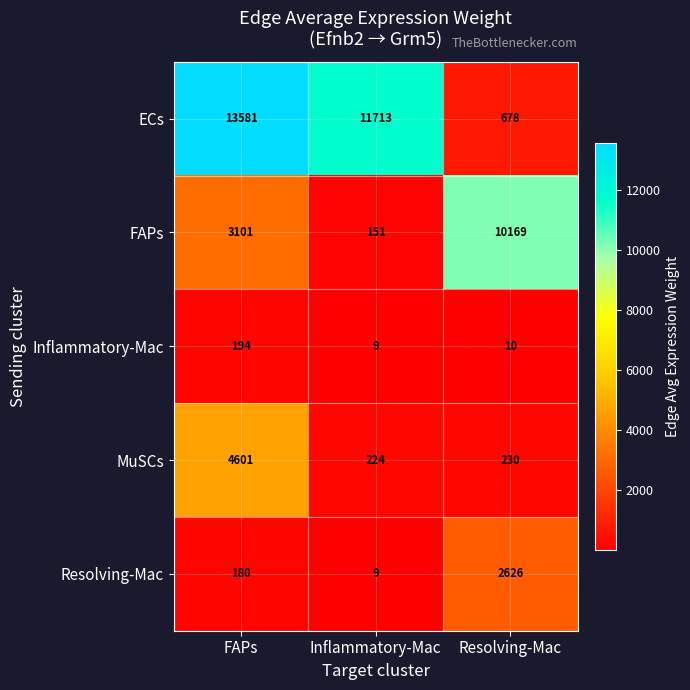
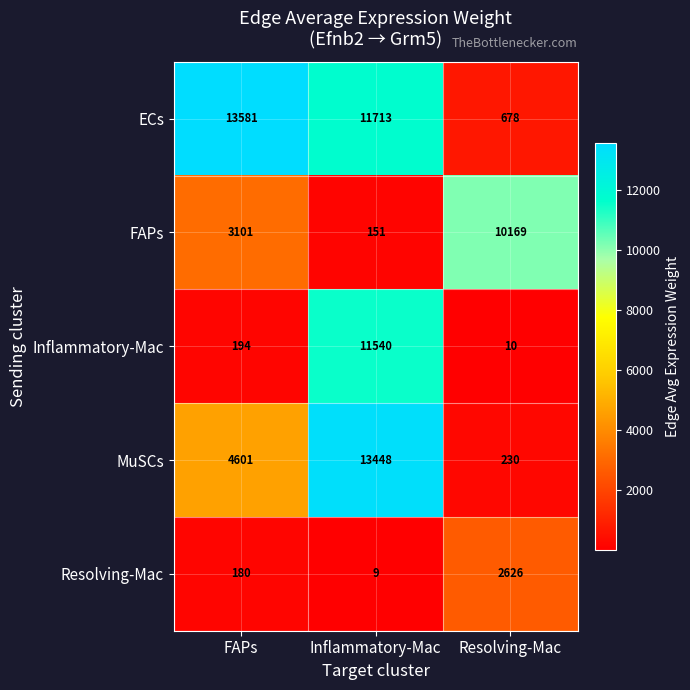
  {
    "ECs": {
      "FAPs": 13581,
      "Inflammatory-Mac": 11713,
      "Resolving-Mac": 678
    },
    "FAPs": {
      "FAPs": 3101,
      "Inflammatory-Mac": 151,
      "Resolving-Mac": 10169
    },
    "Inflammatory-Mac": {
      "FAPs": 194,
-     "Inflammatory-Mac": 9,
+     "Inflammatory-Mac": 11540,
      "Resolving-Mac": 10
    },
    "MuSCs": {
      "FAPs": 4601,
-     "Inflammatory-Mac": 224,
+     "Inflammatory-Mac": 13448,
      "Resolving-Mac": 230
    },
    "Resolving-Mac": {
      "FAPs": 180,
      "Inflammatory-Mac": 9,
      "Resolving-Mac": 2626
    }
  }
